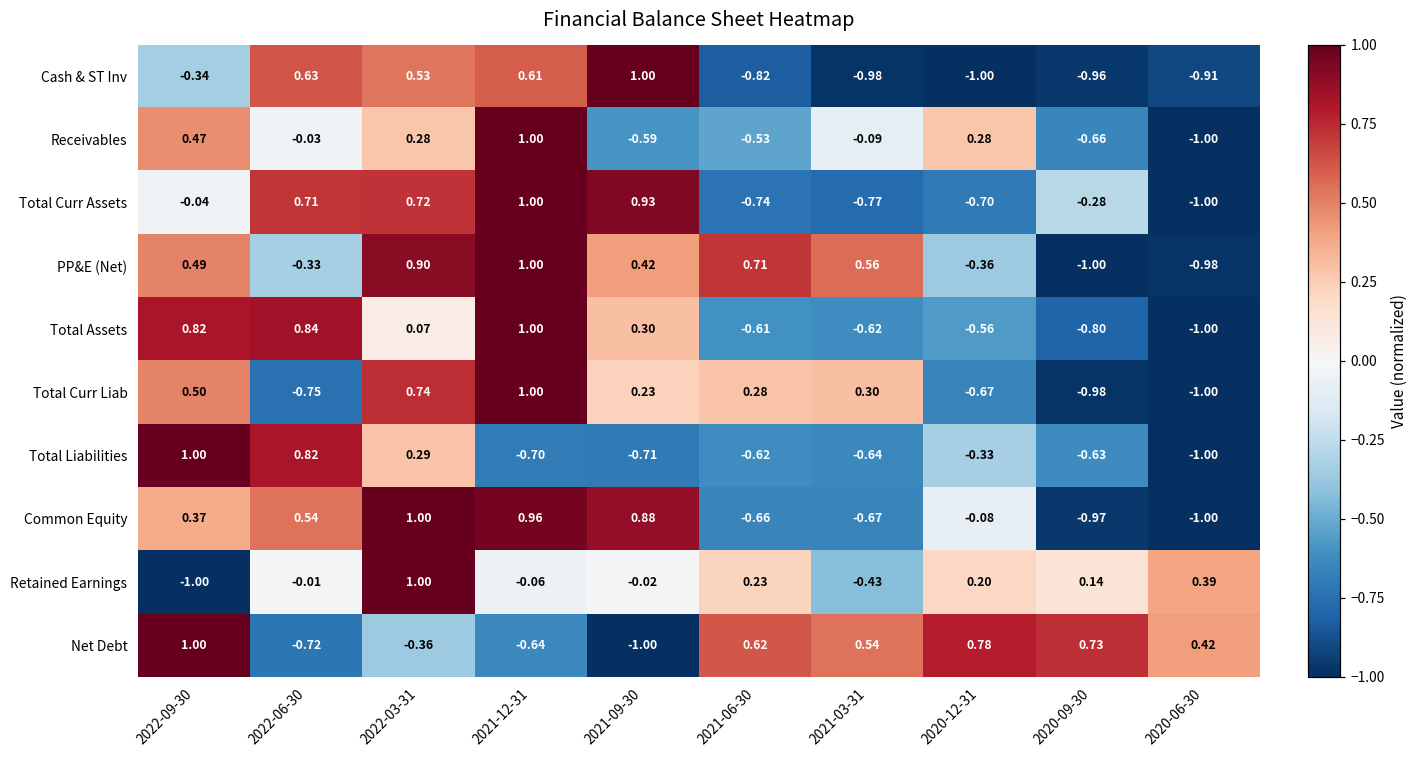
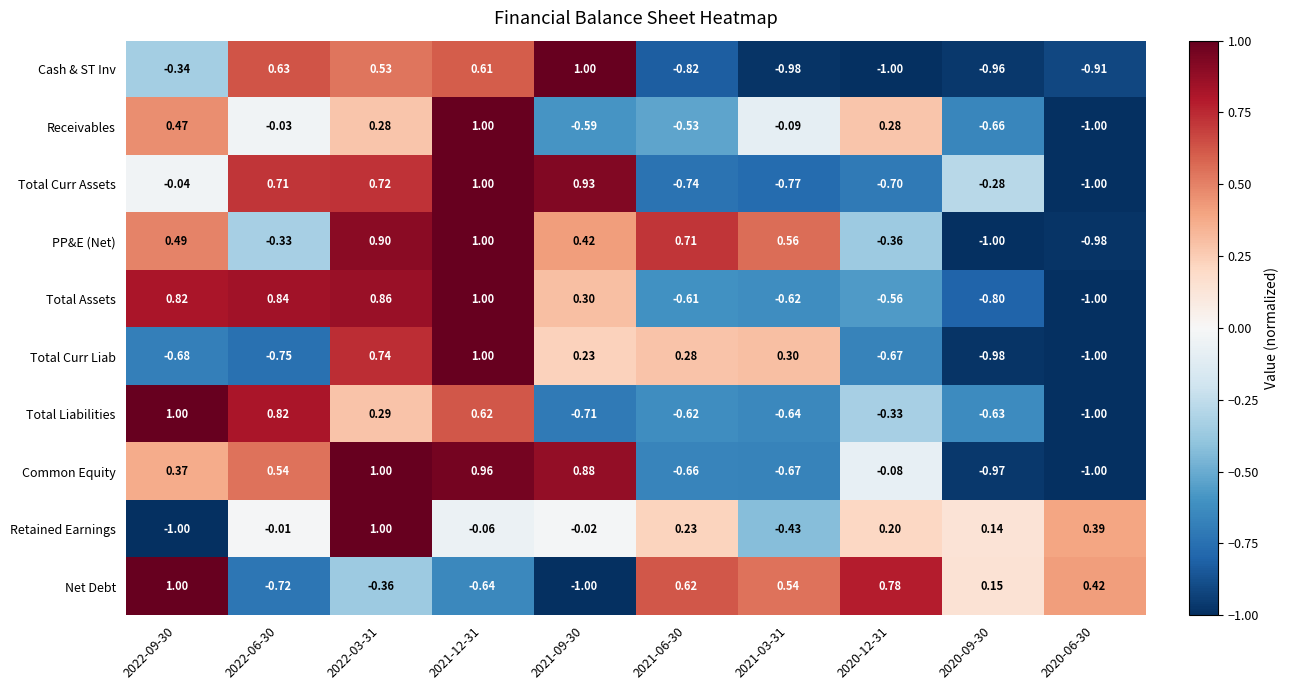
  {
    "Cash & ST Inv": {
      "2022-09-30": -0.34,
      "2022-06-30": 0.63,
      "2022-03-31": 0.53,
      "2021-12-31": 0.61,
      "2021-09-30": 1.00,
      "2021-06-30": -0.82,
      "2021-03-31": -0.98,
      "2020-12-31": -1.00,
      "2020-09-30": -0.96,
      "2020-06-30": -0.91
    },
    "Receivables": {
      "2022-09-30": 0.47,
      "2022-06-30": -0.03,
      "2022-03-31": 0.28,
      "2021-12-31": 1.00,
      "2021-09-30": -0.59,
      "2021-06-30": -0.53,
      "2021-03-31": -0.09,
      "2020-12-31": 0.28,
      "2020-09-30": -0.66,
      "2020-06-30": -1.00
    },
    "Total Curr Assets": {
      "2022-09-30": -0.04,
      "2022-06-30": 0.71,
      "2022-03-31": 0.72,
      "2021-12-31": 1.00,
      "2021-09-30": 0.93,
      "2021-06-30": -0.74,
      "2021-03-31": -0.77,
      "2020-12-31": -0.70,
      "2020-09-30": -0.28,
      "2020-06-30": -1.00
    },
    "PP&E (Net)": {
      "2022-09-30": 0.49,
      "2022-06-30": -0.33,
      "2022-03-31": 0.90,
      "2021-12-31": 1.00,
      "2021-09-30": 0.42,
      "2021-06-30": 0.71,
      "2021-03-31": 0.56,
      "2020-12-31": -0.36,
      "2020-09-30": -1.00,
      "2020-06-30": -0.98
    },
    "Total Assets": {
      "2022-09-30": 0.82,
      "2022-06-30": 0.84,
-     "2022-03-31": 0.07,
+     "2022-03-31": 0.86,
      "2021-12-31": 1.00,
      "2021-09-30": 0.30,
      "2021-06-30": -0.61,
      "2021-03-31": -0.62,
      "2020-12-31": -0.56,
      "2020-09-30": -0.80,
      "2020-06-30": -1.00
    },
    "Total Curr Liab": {
-     "2022-09-30": 0.50,
+     "2022-09-30": -0.68,
      "2022-06-30": -0.75,
      "2022-03-31": 0.74,
      "2021-12-31": 1.00,
      "2021-09-30": 0.23,
      "2021-06-30": 0.28,
      "2021-03-31": 0.30,
      "2020-12-31": -0.67,
      "2020-09-30": -0.98,
      "2020-06-30": -1.00
    },
    "Total Liabilities": {
      "2022-09-30": 1.00,
      "2022-06-30": 0.82,
      "2022-03-31": 0.29,
-     "2021-12-31": -0.70,
+     "2021-12-31": 0.62,
      "2021-09-30": -0.71,
      "2021-06-30": -0.62,
      "2021-03-31": -0.64,
      "2020-12-31": -0.33,
      "2020-09-30": -0.63,
      "2020-06-30": -1.00
    },
    "Common Equity": {
      "2022-09-30": 0.37,
      "2022-06-30": 0.54,
      "2022-03-31": 1.00,
      "2021-12-31": 0.96,
      "2021-09-30": 0.88,
      "2021-06-30": -0.66,
      "2021-03-31": -0.67,
      "2020-12-31": -0.08,
      "2020-09-30": -0.97,
      "2020-06-30": -1.00
    },
    "Retained Earnings": {
      "2022-09-30": -1.00,
      "2022-06-30": -0.01,
      "2022-03-31": 1.00,
      "2021-12-31": -0.06,
      "2021-09-30": -0.02,
      "2021-06-30": 0.23,
      "2021-03-31": -0.43,
      "2020-12-31": 0.20,
      "2020-09-30": 0.14,
      "2020-06-30": 0.39
    },
    "Net Debt": {
      "2022-09-30": 1.00,
      "2022-06-30": -0.72,
      "2022-03-31": -0.36,
      "2021-12-31": -0.64,
      "2021-09-30": -1.00,
      "2021-06-30": 0.62,
      "2021-03-31": 0.54,
      "2020-12-31": 0.78,
-     "2020-09-30": 0.73,
+     "2020-09-30": 0.15,
      "2020-06-30": 0.42
    }
  }
